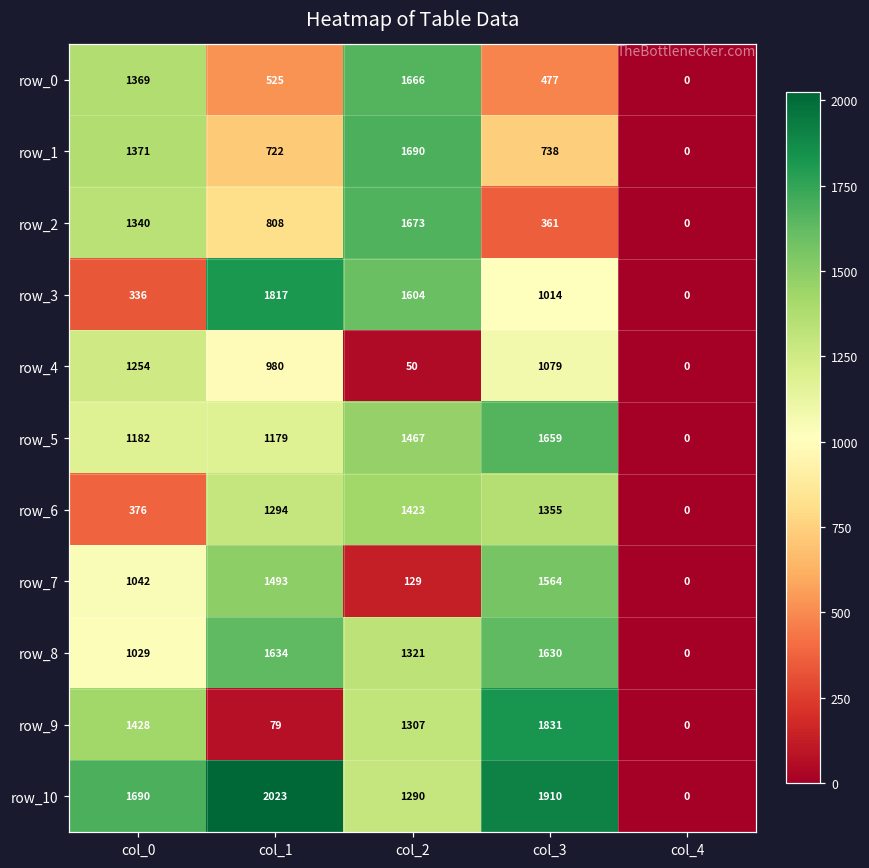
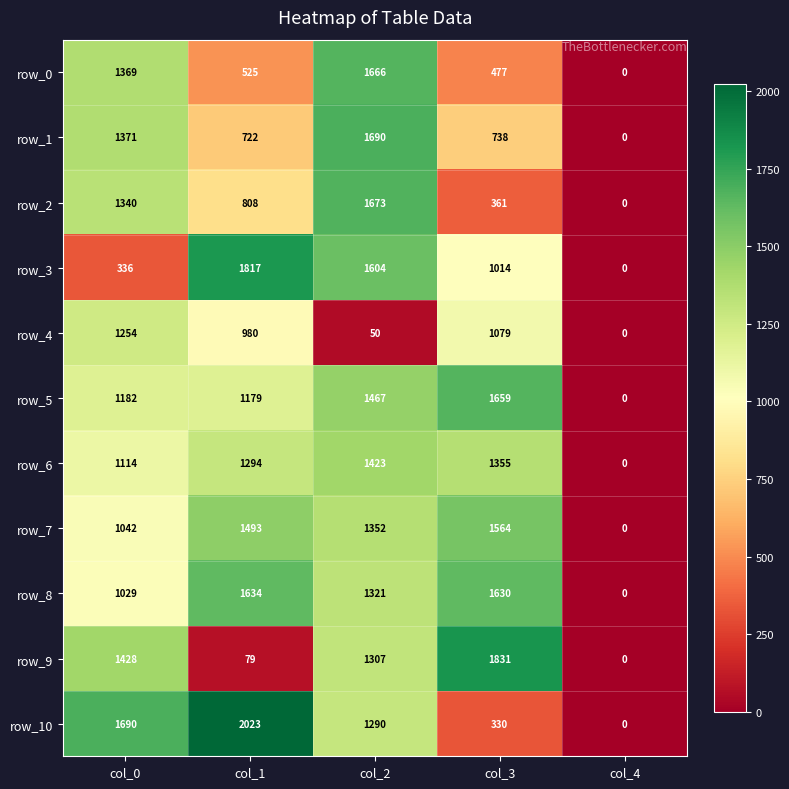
  {
    "row_0": {
      "col_0": 1369,
      "col_1": 525,
      "col_2": 1666,
      "col_3": 477
    },
    "row_1": {
      "col_0": 1371,
      "col_1": 722,
      "col_2": 1690,
      "col_3": 738,
      "col_4": 0
    },
    "row_2": {
      "col_0": 1340,
      "col_1": 808,
      "col_2": 1673,
      "col_3": 361,
      "col_4": 0
    },
    "row_3": {
      "col_0": 336,
      "col_1": 1817,
      "col_2": 1604,
      "col_3": 1014,
      "col_4": 0
    },
    "row_4": {
      "col_0": 1254,
      "col_1": 980,
      "col_2": 50,
      "col_3": 1079,
      "col_4": 0
    },
    "row_5": {
      "col_0": 1182,
      "col_1": 1179,
      "col_2": 1467,
      "col_3": 1659,
      "col_4": 0
    },
    "row_6": {
-     "col_0": 376,
+     "col_0": 1114,
      "col_1": 1294,
      "col_2": 1423,
      "col_3": 1355,
      "col_4": 0
    },
    "row_7": {
      "col_0": 1042,
      "col_1": 1493,
-     "col_2": 129,
+     "col_2": 1352,
      "col_3": 1564,
      "col_4": 0
    },
    "row_8": {
      "col_0": 1029,
      "col_1": 1634,
      "col_2": 1321,
      "col_3": 1630,
      "col_4": 0
    },
    "row_9": {
      "col_0": 1428,
      "col_1": 79,
      "col_2": 1307,
      "col_3": 1831,
      "col_4": 0
    },
    "row_10": {
      "col_0": 1690,
      "col_1": 2023,
      "col_2": 1290,
-     "col_3": 1910,
+     "col_3": 330,
      "col_4": 0
    }
  }
